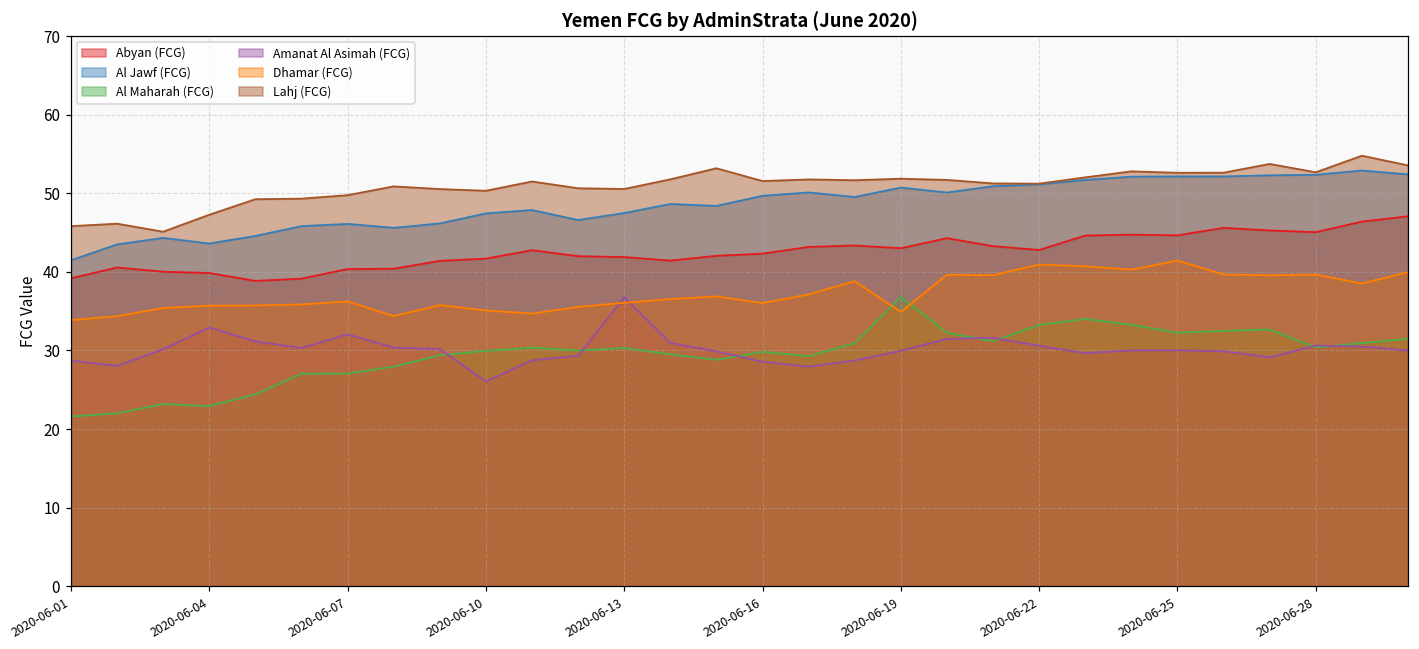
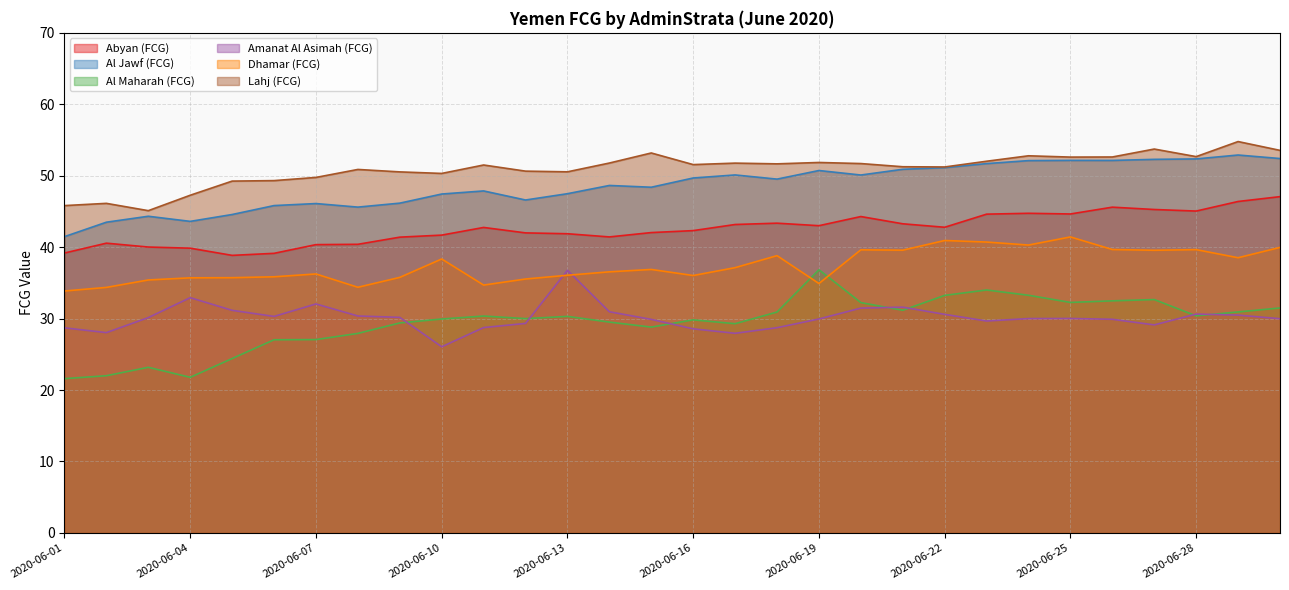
  {
    "Al Jawf (FCG)": {
      "2020-06-01": 41,
      "2020-06-04": 44,
      "2020-06-07": 46,
      "2020-06-10": 47,
      "2020-06-13": 47,
      "2020-06-16": 50,
      "2020-06-19": 51,
      "2020-06-25": 52
    },
    "Al Maharah (FCG)": {
      "2020-06-01": 22,
-     "2020-06-04": 23,
+     "2020-06-04": 22,
      "2020-06-07": 27,
      "2020-06-10": 30,
      "2020-06-13": 30,
      "2020-06-16": 30,
      "2020-06-19": 37,
      "2020-06-22": 33,
      "2020-06-25": 32
    },
    "Amanat Al Asimah (FCG)": {
      "2020-06-01": 29,
      "2020-06-04": 33,
      "2020-06-07": 32,
      "2020-06-10": 26,
      "2020-06-13": 37,
      "2020-06-16": 29,
      "2020-06-19": 30,
      "2020-06-22": 31,
      "2020-06-25": 30
    },
    "Dhamar (FCG)": {
      "2020-06-01": 34,
      "2020-06-04": 36,
      "2020-06-07": 36,
-     "2020-06-10": 35,
+     "2020-06-10": 38,
      "2020-06-13": 36,
      "2020-06-16": 36,
      "2020-06-19": 35,
      "2020-06-22": 41,
      "2020-06-25": 41,
      "2020-06-28": 40
    }
  }
